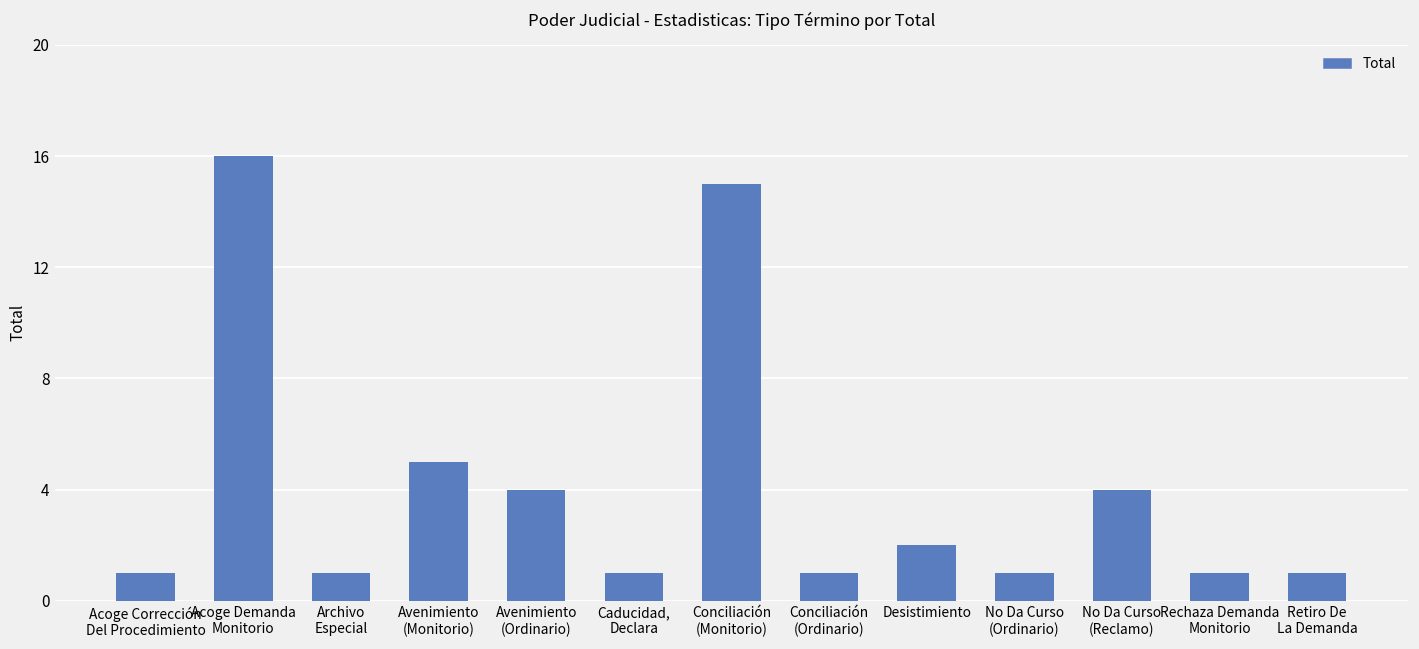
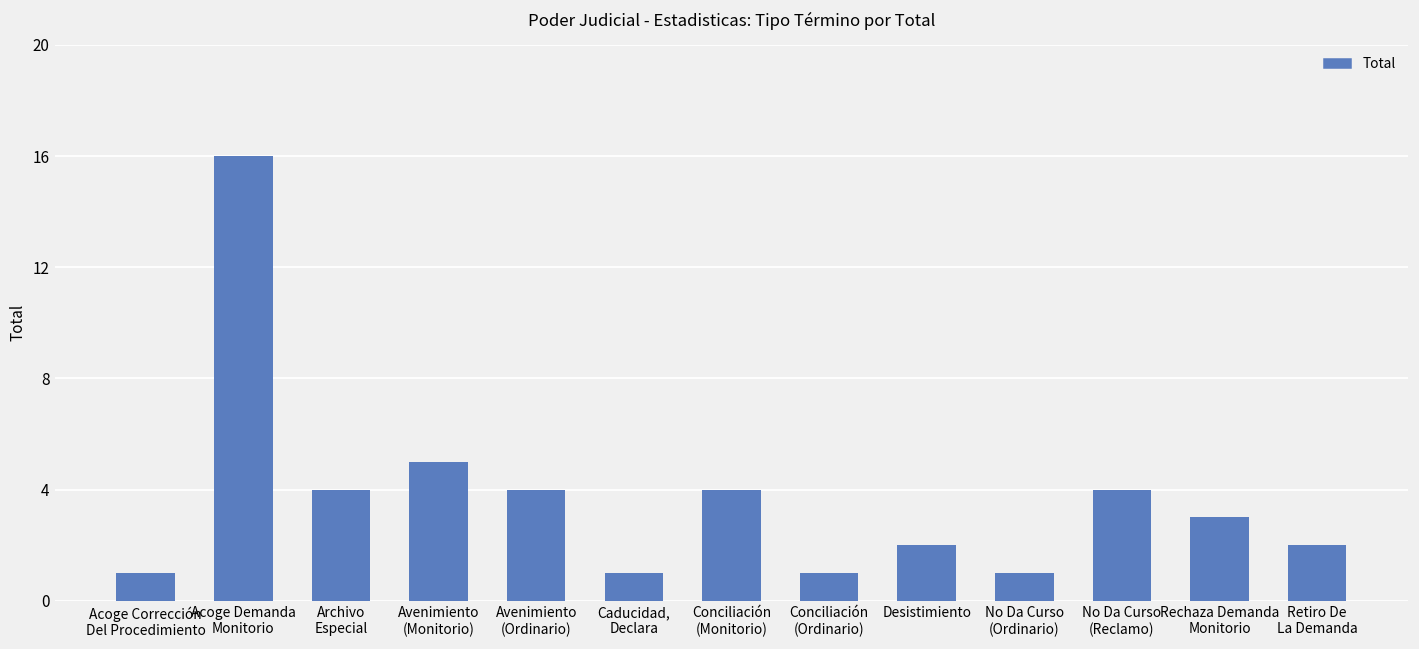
  {
    "Acoge Corrección Del Procedimiento": 1,
    "Acoge Demanda Monitorio": 16,
-   "Archivo Especial": 1,
+   "Archivo Especial": 4,
    "Avenimiento (Monitorio)": 5,
    "Avenimiento (Ordinario)": 4,
    "Caducidad, Declara": 1,
-   "Conciliación (Monitorio)": 15,
+   "Conciliación (Monitorio)": 4,
    "Conciliación (Ordinario)": 1,
    "Desistimiento": 2,
    "No Da Curso (Ordinario)": 1,
    "No Da Curso (Reclamo)": 4,
-   "Rechaza Demanda Monitorio": 1,
-   "Retiro De La Demanda": 1
+   "Rechaza Demanda Monitorio": 3,
+   "Retiro De La Demanda": 2
  }
